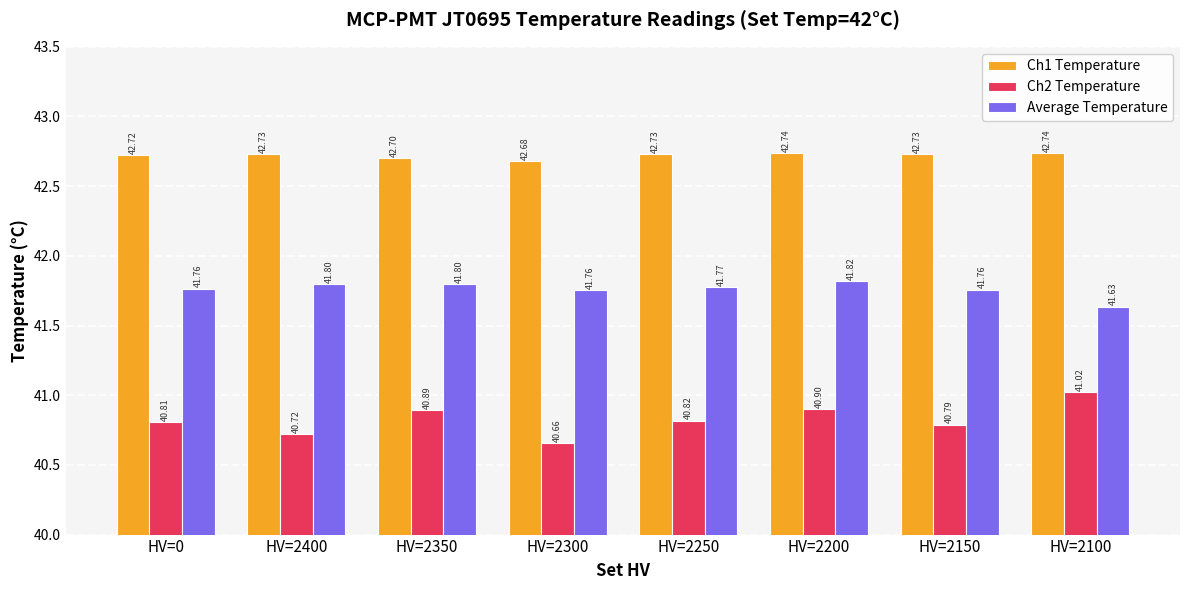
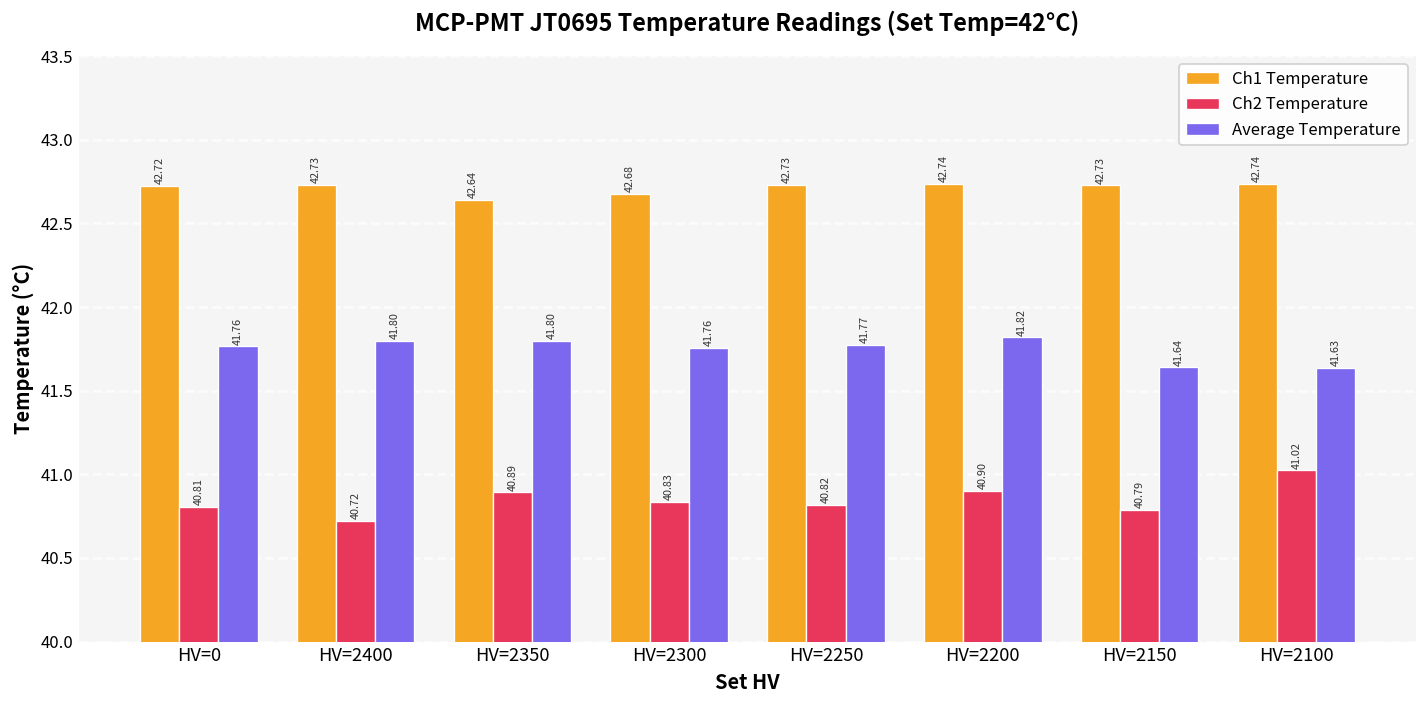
  {
    "Ch1 Temperature": {
      "HV=0": 42.72,
      "HV=2400": 42.73,
-     "HV=2350": 42.70,
+     "HV=2350": 42.64,
      "HV=2300": 42.68,
      "HV=2250": 42.73,
      "HV=2200": 42.74,
      "HV=2150": 42.73,
      "HV=2100": 42.74
    },
    "Ch2 Temperature": {
      "HV=0": 40.81,
      "HV=2400": 40.72,
      "HV=2350": 40.89,
-     "HV=2300": 40.66,
+     "HV=2300": 40.83,
      "HV=2250": 40.82,
      "HV=2200": 40.90,
      "HV=2150": 40.79,
      "HV=2100": 41.02
    },
    "Average Temperature": {
      "HV=0": 41.76,
      "HV=2400": 41.80,
      "HV=2350": 41.80,
      "HV=2300": 41.76,
      "HV=2250": 41.77,
      "HV=2200": 41.82,
-     "HV=2150": 41.76,
+     "HV=2150": 41.64,
      "HV=2100": 41.63
    }
  }
